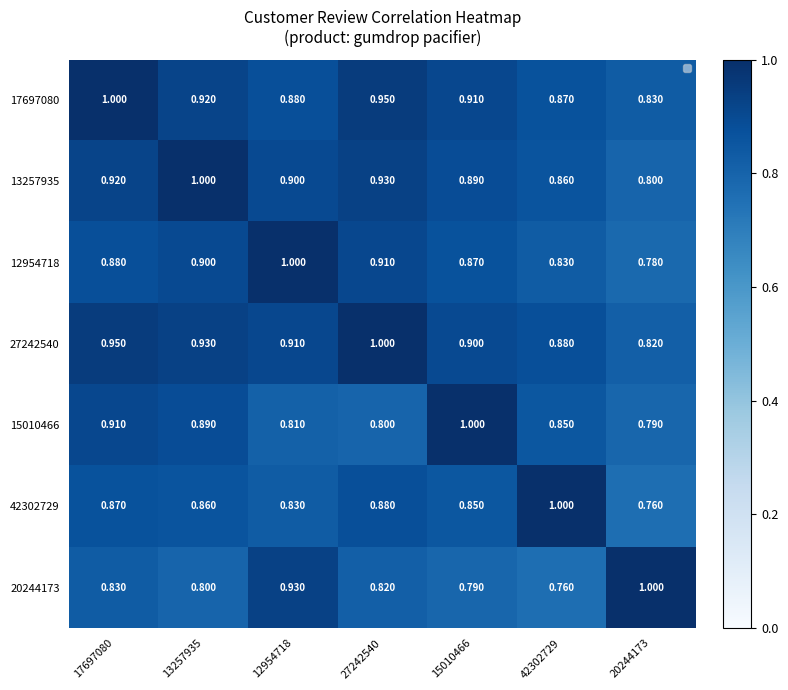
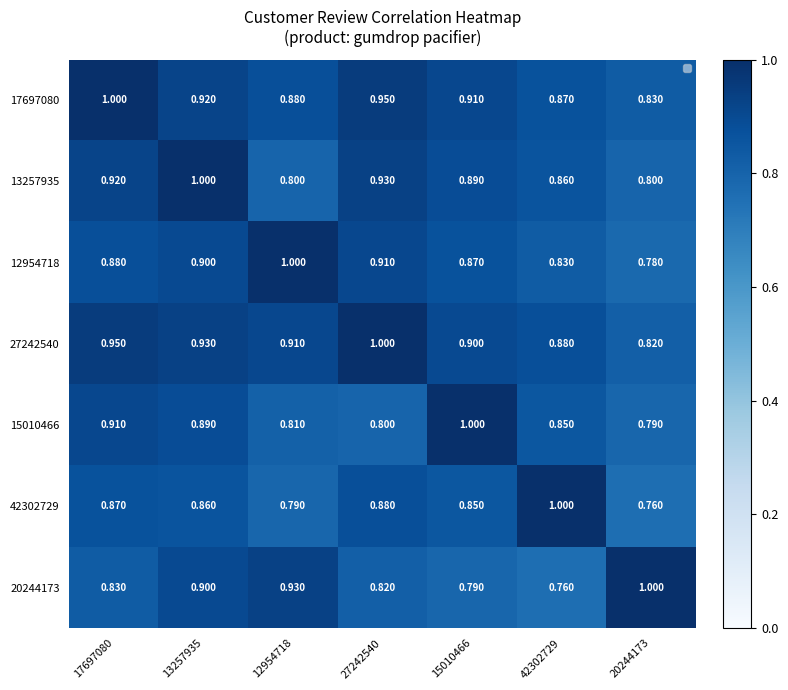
  {
    "17697080": {
      "17697080": 1.000,
      "13257935": 0.920,
      "12954718": 0.880,
      "27242540": 0.950,
      "15010466": 0.910,
      "42302729": 0.870,
      "20244173": 0.830
    },
    "13257935": {
      "17697080": 0.920,
      "13257935": 1.000,
-     "12954718": 0.900,
+     "12954718": 0.800,
      "27242540": 0.930,
      "15010466": 0.890,
      "42302729": 0.860,
      "20244173": 0.800
    },
    "12954718": {
      "17697080": 0.880,
      "13257935": 0.900,
      "12954718": 1.000,
      "27242540": 0.910,
      "15010466": 0.870,
      "42302729": 0.830,
      "20244173": 0.780
    },
    "27242540": {
      "17697080": 0.950,
      "13257935": 0.930,
      "12954718": 0.910,
      "27242540": 1.000,
      "15010466": 0.900,
      "42302729": 0.880,
      "20244173": 0.820
    },
    "15010466": {
      "17697080": 0.910,
      "13257935": 0.890,
      "12954718": 0.810,
      "27242540": 0.800,
      "15010466": 1.000,
      "42302729": 0.850,
      "20244173": 0.790
    },
    "42302729": {
      "17697080": 0.870,
      "13257935": 0.860,
-     "12954718": 0.830,
+     "12954718": 0.790,
      "27242540": 0.880,
      "15010466": 0.850,
      "42302729": 1.000,
      "20244173": 0.760
    },
    "20244173": {
      "17697080": 0.830,
-     "13257935": 0.800,
+     "13257935": 0.900,
      "12954718": 0.930,
      "27242540": 0.820,
      "15010466": 0.790,
      "42302729": 0.760,
      "20244173": 1.000
    }
  }
